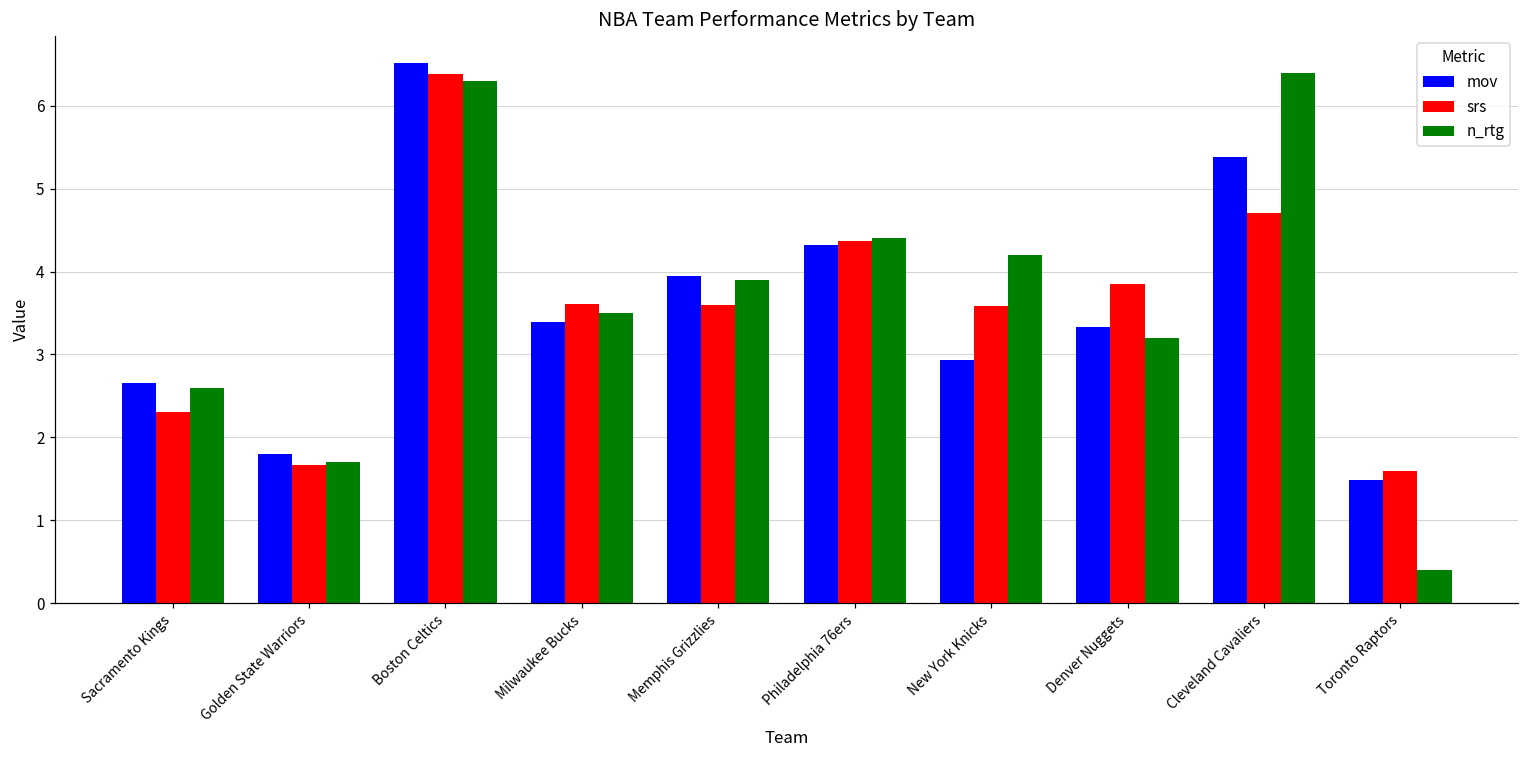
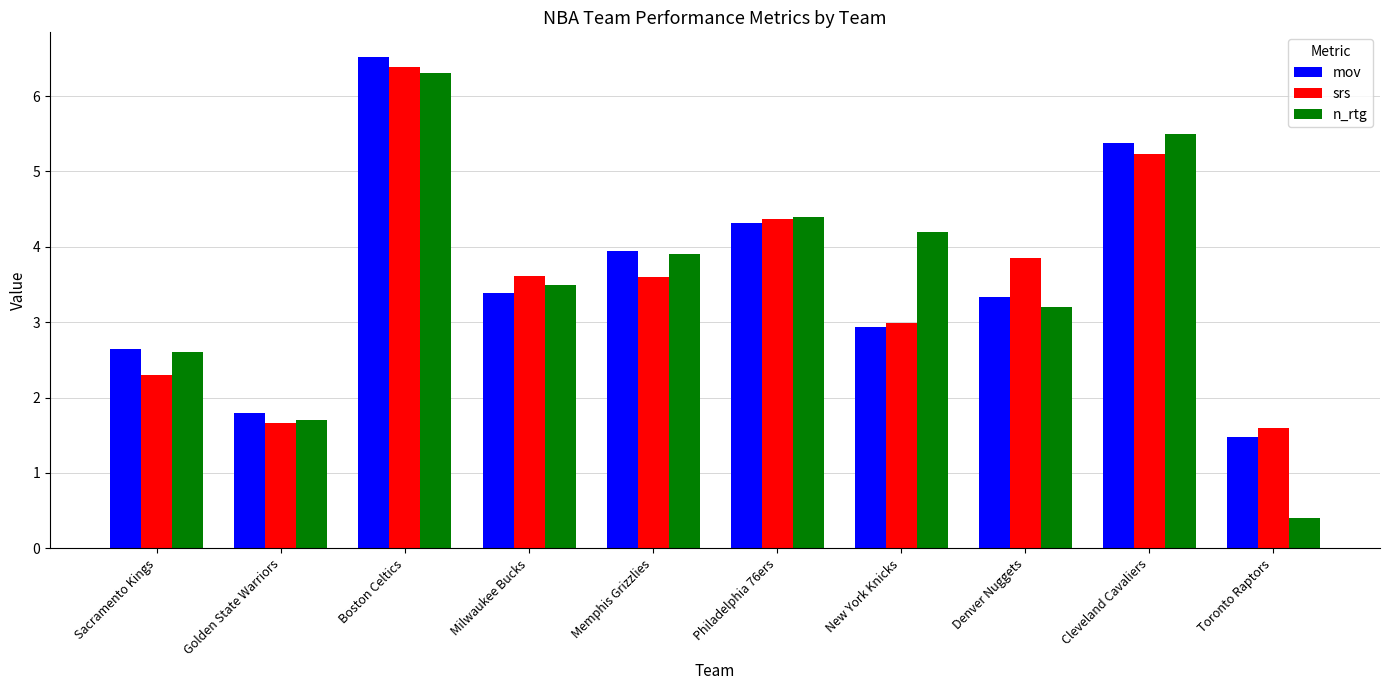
  {
    "mov": {
      "Sacramento Kings": 2.7,
      "Golden State Warriors": 1.8,
      "Boston Celtics": 6.5,
      "Milwaukee Bucks": 3.4,
      "Memphis Grizzlies": 3.9,
      "Philadelphia 76ers": 4.3,
      "New York Knicks": 2.9,
      "Denver Nuggets": 3.3,
      "Cleveland Cavaliers": 5.4,
      "Toronto Raptors": 1.5
    },
    "srs": {
      "Sacramento Kings": 2.3,
      "Golden State Warriors": 1.7,
      "Boston Celtics": 6.4,
      "Milwaukee Bucks": 3.6,
      "Memphis Grizzlies": 3.6,
      "Philadelphia 76ers": 4.4,
-     "New York Knicks": 3.6,
+     "New York Knicks": 3.0,
      "Denver Nuggets": 3.9,
-     "Cleveland Cavaliers": 4.7,
+     "Cleveland Cavaliers": 5.2,
      "Toronto Raptors": 1.6
    },
    "n_rtg": {
      "Sacramento Kings": 2.6,
      "Golden State Warriors": 1.7,
      "Boston Celtics": 6.3,
      "Milwaukee Bucks": 3.5,
      "Memphis Grizzlies": 3.9,
      "Philadelphia 76ers": 4.4,
      "New York Knicks": 4.2,
      "Denver Nuggets": 3.2,
-     "Cleveland Cavaliers": 6.4,
+     "Cleveland Cavaliers": 5.5,
      "Toronto Raptors": 0.4
    }
  }
